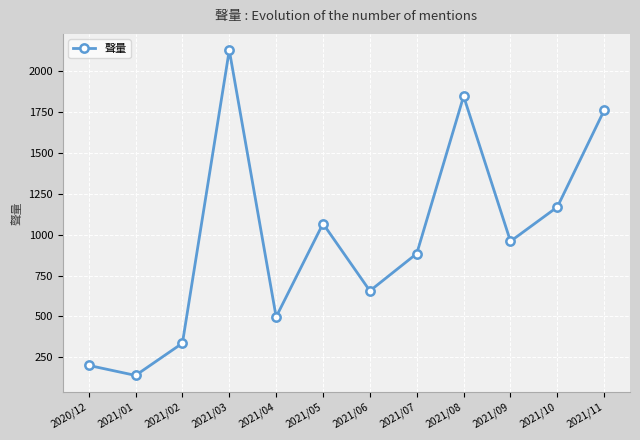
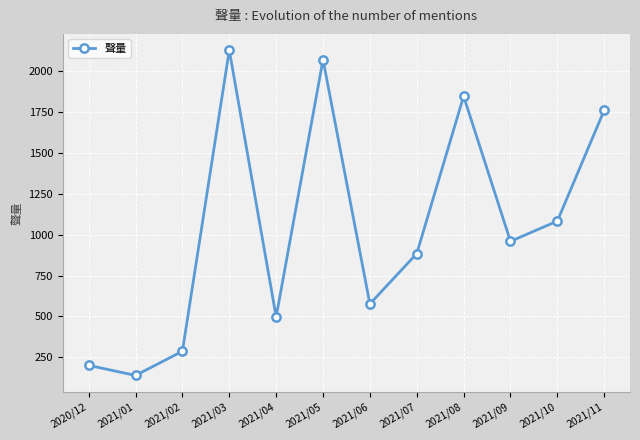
  {
    "2020/12": 200,
    "2021/01": 140,
-   "2021/02": 340,
+   "2021/02": 290,
    "2021/03": 2130,
    "2021/04": 500,
-   "2021/05": 1070,
-   "2021/06": 660,
+   "2021/05": 2070,
+   "2021/06": 580,
    "2021/07": 880,
    "2021/08": 1850,
    "2021/09": 960,
-   "2021/10": 1170,
+   "2021/10": 1080,
    "2021/11": 1760
  }
